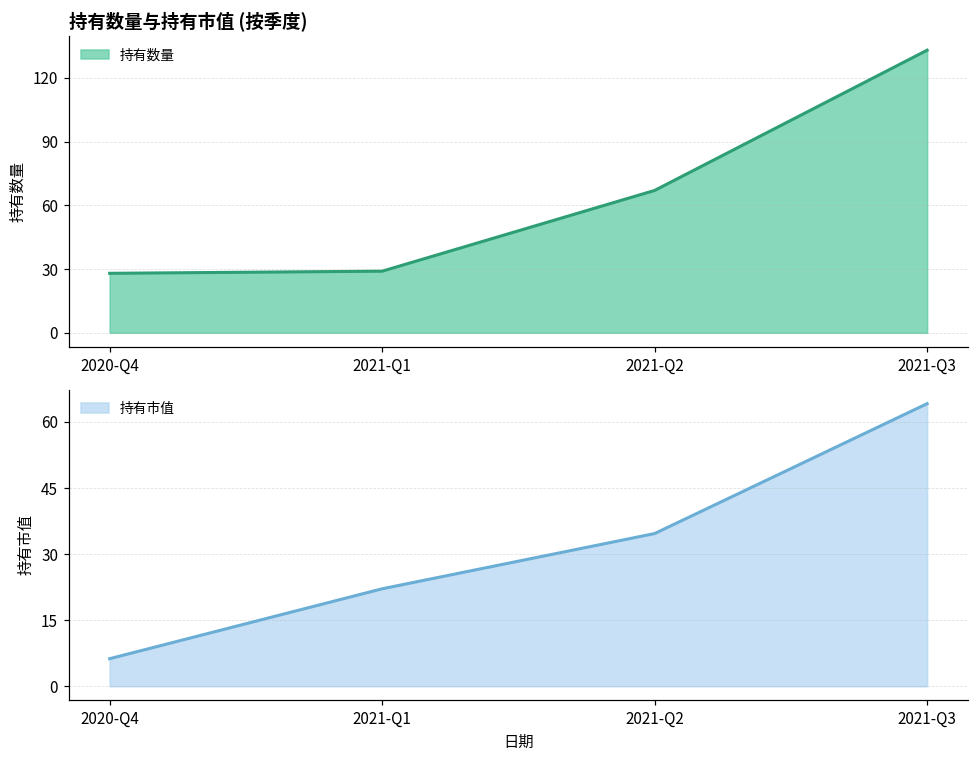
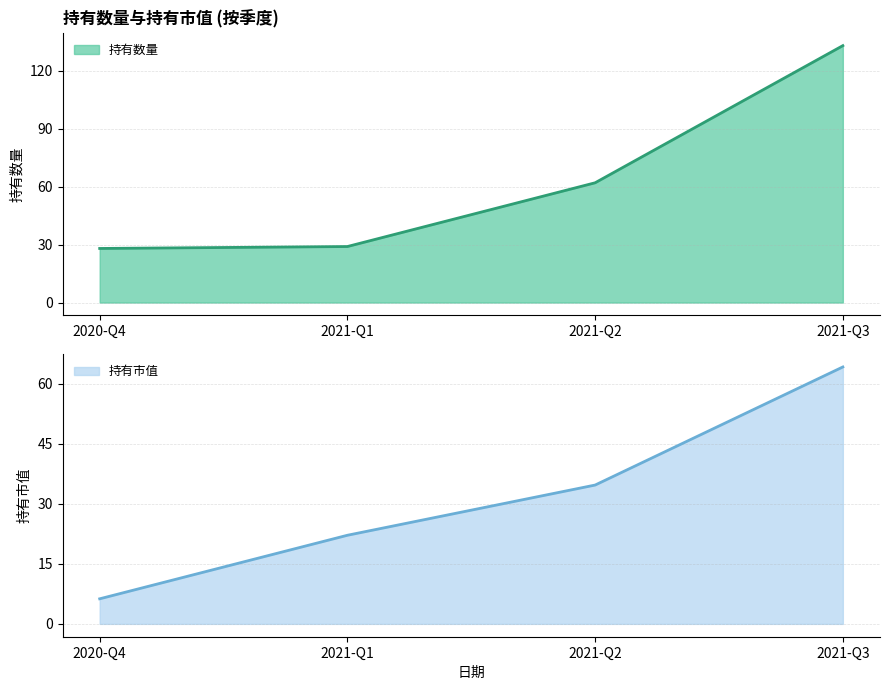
  {
    "持有数量与持有市值 (按季度)": {
      "2020-Q4": 28,
      "2021-Q1": 29,
-     "2021-Q2": 67,
+     "2021-Q2": 62,
      "2021-Q3": 133
    }
  }
